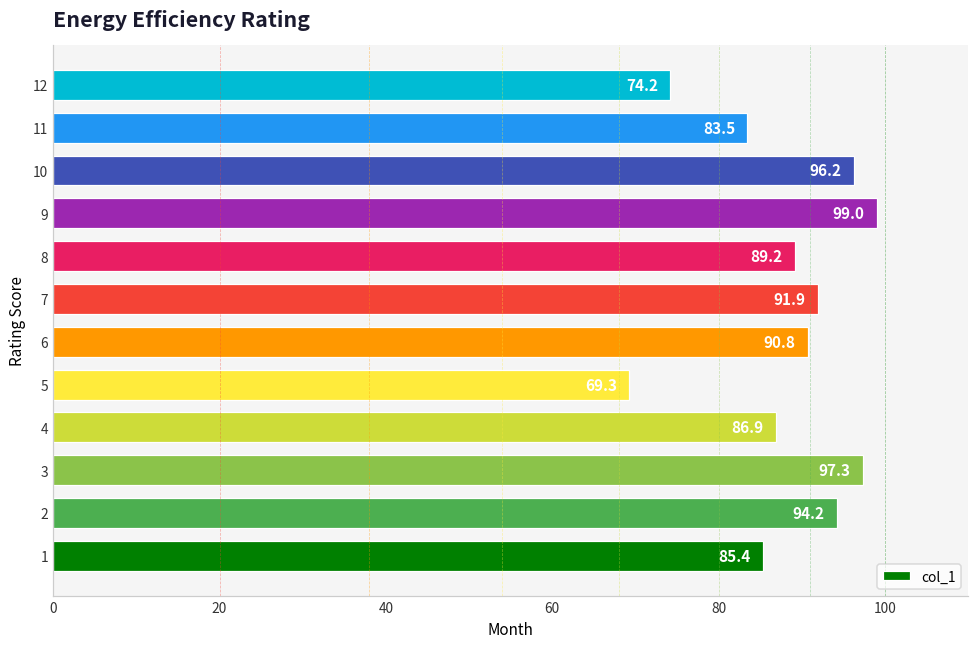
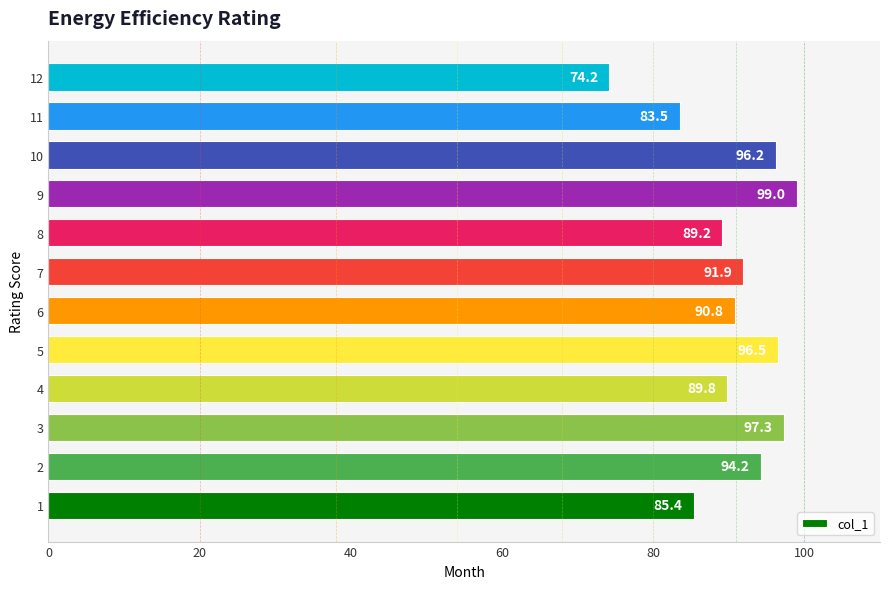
  {
    "12": 74.2,
    "11": 83.5,
    "10": 96.2,
    "9": 99.0,
    "8": 89.2,
    "7": 91.9,
    "6": 90.8,
-   "5": 69.3,
-   "4": 86.9,
+   "5": 96.5,
+   "4": 89.8,
    "3": 97.3,
    "2": 94.2,
    "1": 85.4
  }
